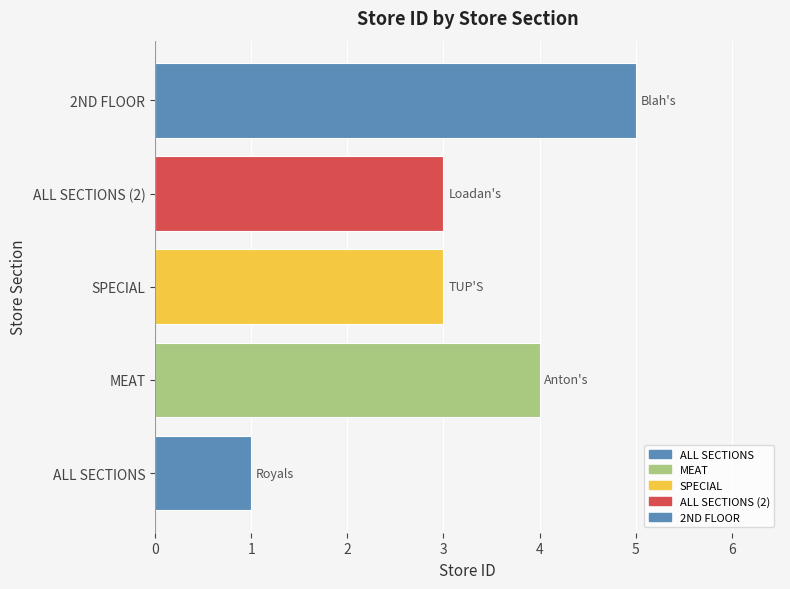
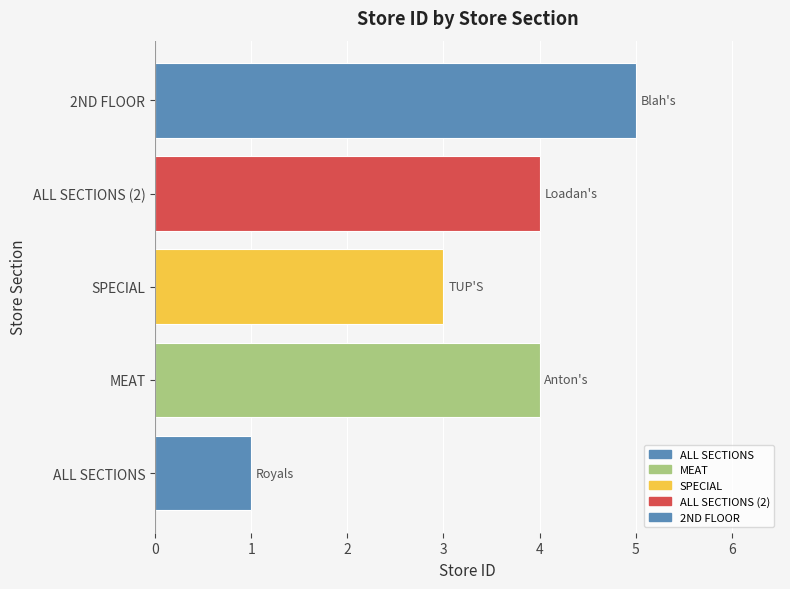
  {
    "2ND FLOOR": 5,
-   "ALL SECTIONS (2)": 3,
+   "ALL SECTIONS (2)": 4,
    "SPECIAL": 3,
    "MEAT": 4,
    "ALL SECTIONS": 1
  }
